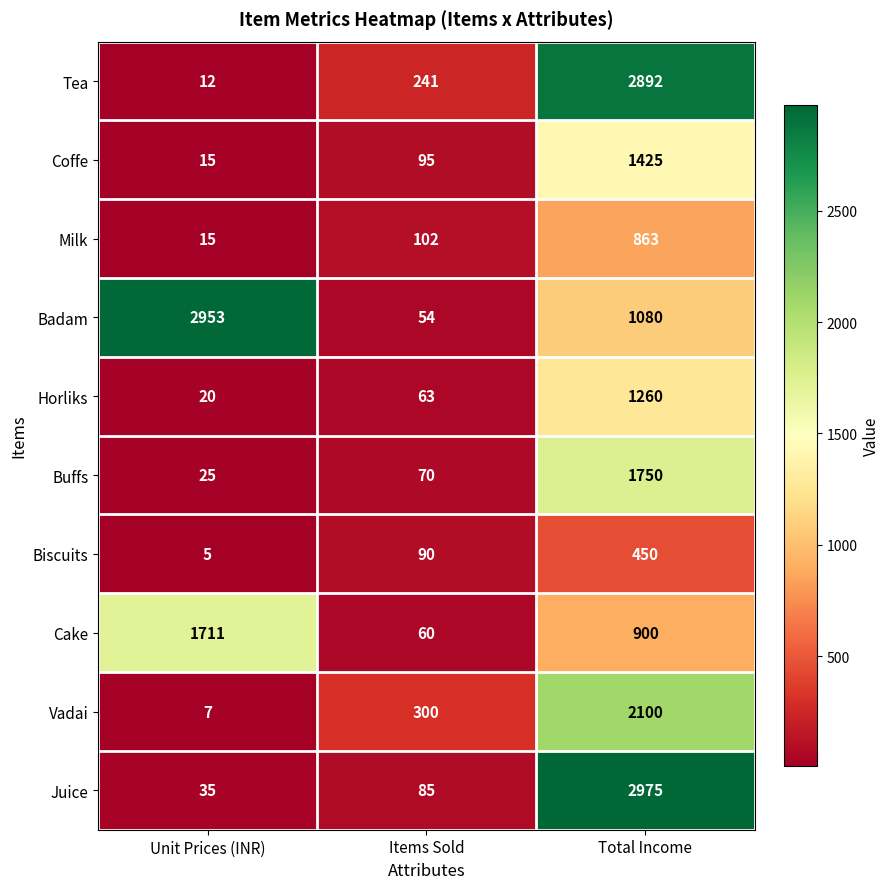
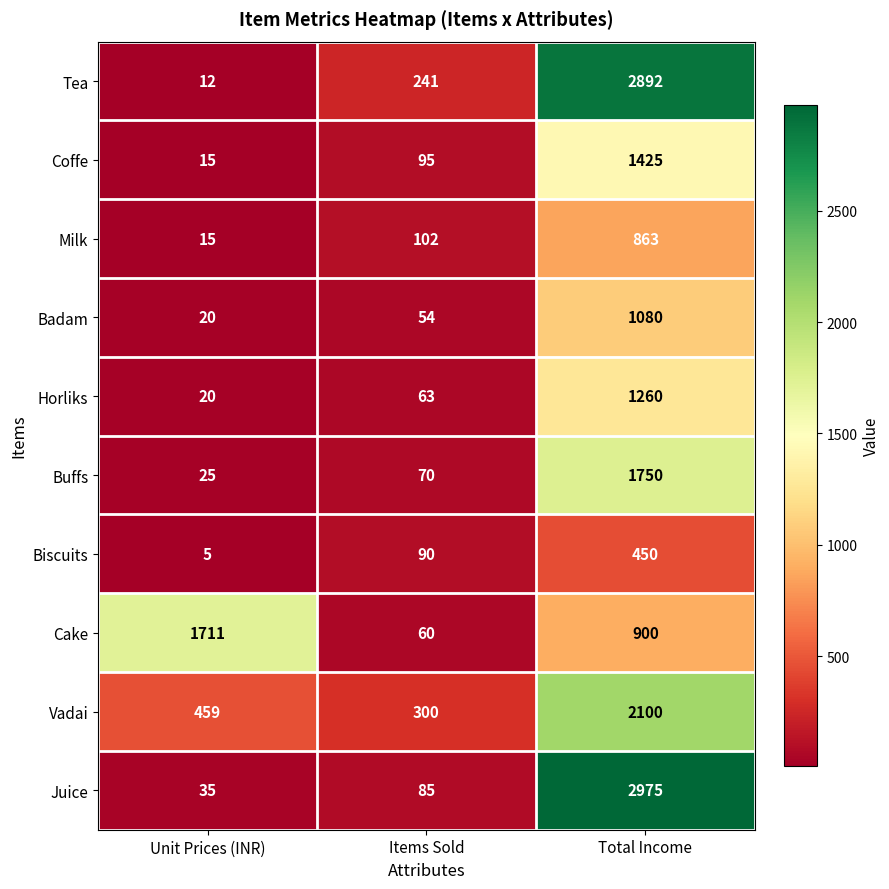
  {
    "Tea": {
      "Unit Prices (INR)": 12,
      "Items Sold": 241,
      "Total Income": 2892
    },
    "Coffe": {
      "Unit Prices (INR)": 15,
      "Items Sold": 95,
      "Total Income": 1425
    },
    "Milk": {
      "Unit Prices (INR)": 15,
      "Items Sold": 102,
      "Total Income": 863
    },
    "Badam": {
-     "Unit Prices (INR)": 2953,
+     "Unit Prices (INR)": 20,
      "Items Sold": 54,
      "Total Income": 1080
    },
    "Horliks": {
      "Unit Prices (INR)": 20,
      "Items Sold": 63,
      "Total Income": 1260
    },
    "Buffs": {
      "Unit Prices (INR)": 25,
      "Items Sold": 70,
      "Total Income": 1750
    },
    "Biscuits": {
      "Unit Prices (INR)": 5,
      "Items Sold": 90,
      "Total Income": 450
    },
    "Cake": {
      "Unit Prices (INR)": 1711,
      "Items Sold": 60,
      "Total Income": 900
    },
    "Vadai": {
-     "Unit Prices (INR)": 7,
+     "Unit Prices (INR)": 459,
      "Items Sold": 300,
      "Total Income": 2100
    },
    "Juice": {
      "Unit Prices (INR)": 35,
      "Items Sold": 85,
      "Total Income": 2975
    }
  }
